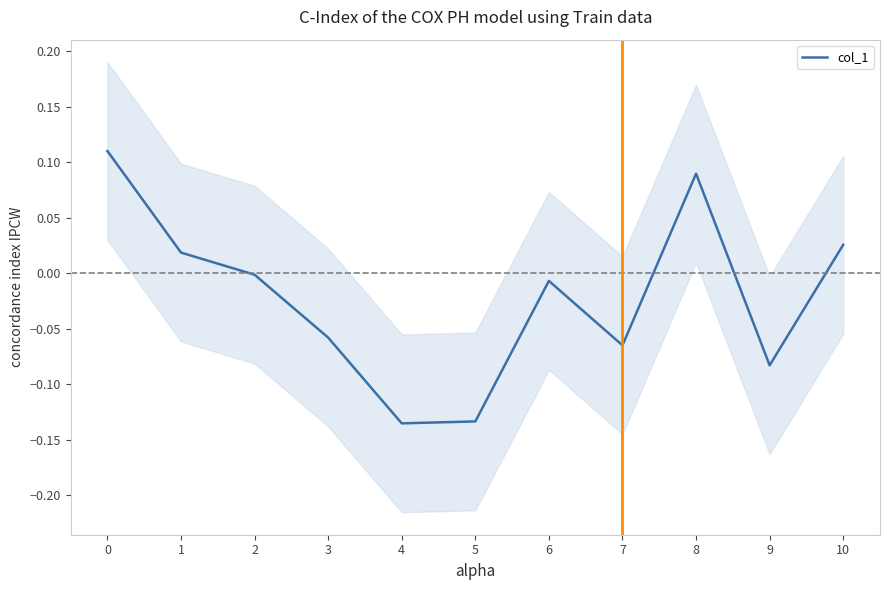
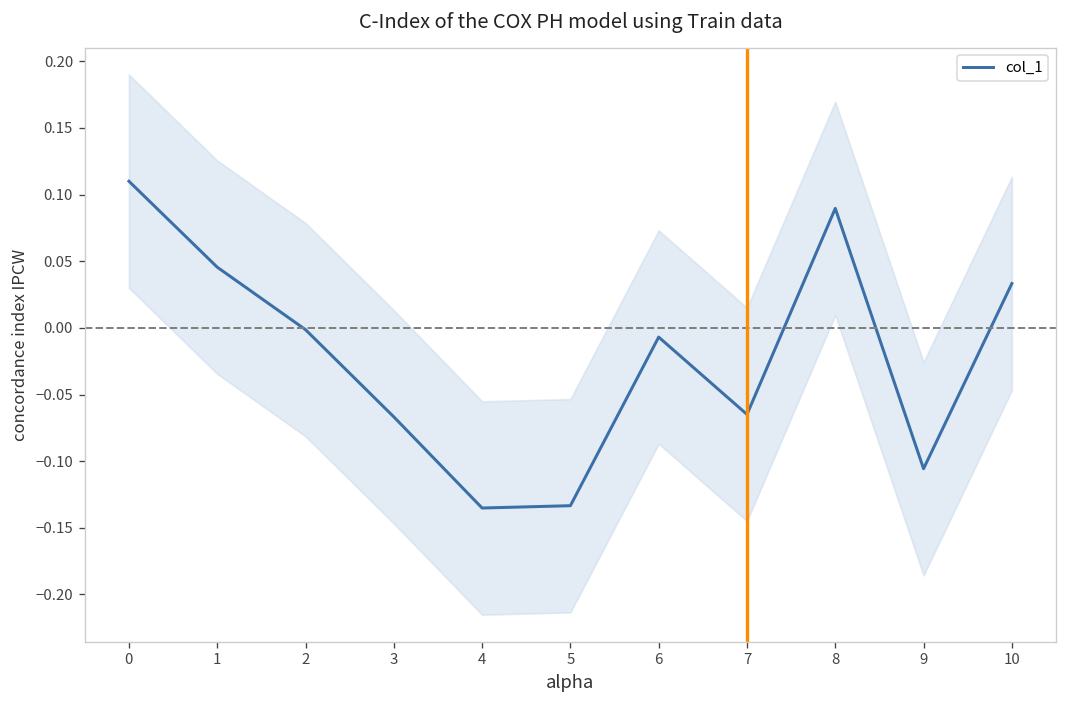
  {
    "col_1": {
      "0": 0.110,
-     "1": 0.019,
+     "1": 0.046,
      "2": -0.001,
-     "3": -0.058,
+     "3": -0.067,
      "4": -0.135,
      "5": -0.133,
      "6": -0.007,
      "7": -0.065,
      "8": 0.090,
-     "9": -0.083,
-     "10": 0.026
+     "9": -0.106,
+     "10": 0.033
    }
  }
